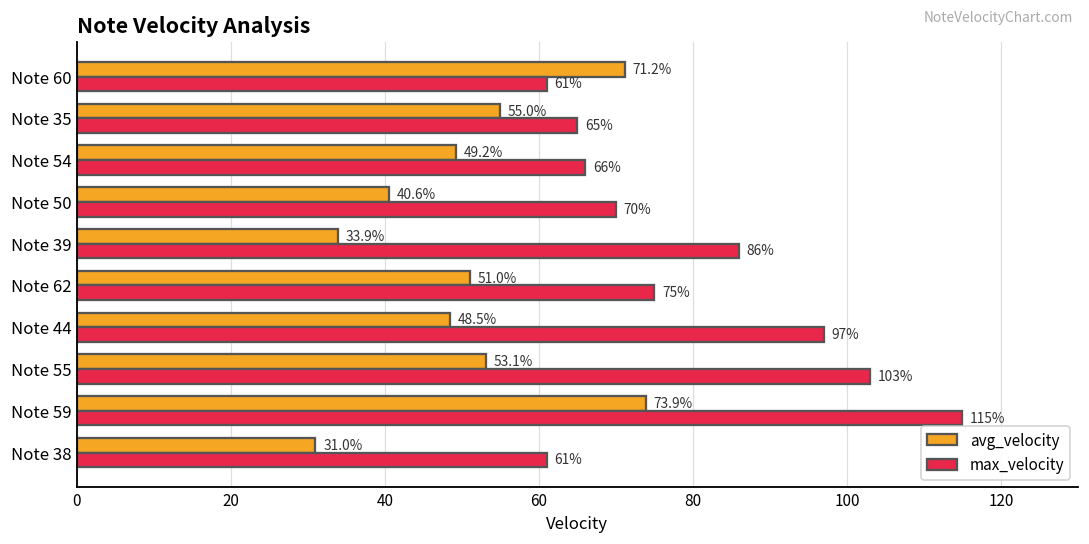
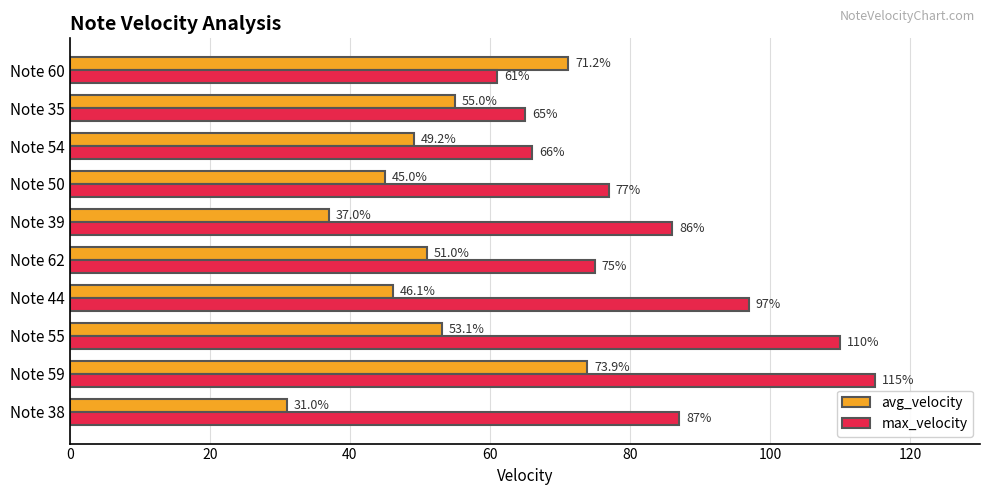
  {
    "avg_velocity": {
      "Note 60": "71.2%",
      "Note 35": "55.0%",
      "Note 54": "49.2%",
-     "Note 50": "40.6%",
-     "Note 39": "33.9%",
+     "Note 50": "45.0%",
+     "Note 39": "37.0%",
      "Note 62": "51.0%",
-     "Note 44": "48.5%",
+     "Note 44": "46.1%",
      "Note 55": "53.1%",
      "Note 59": "73.9%",
      "Note 38": "31.0%"
    },
    "max_velocity": {
      "Note 60": "61%",
      "Note 35": "65%",
      "Note 54": "66%",
-     "Note 50": "70%",
+     "Note 50": "77%",
      "Note 39": "86%",
      "Note 62": "75%",
      "Note 44": "97%",
-     "Note 55": "103%",
+     "Note 55": "110%",
      "Note 59": "115%",
-     "Note 38": "61%"
+     "Note 38": "87%"
    }
  }
